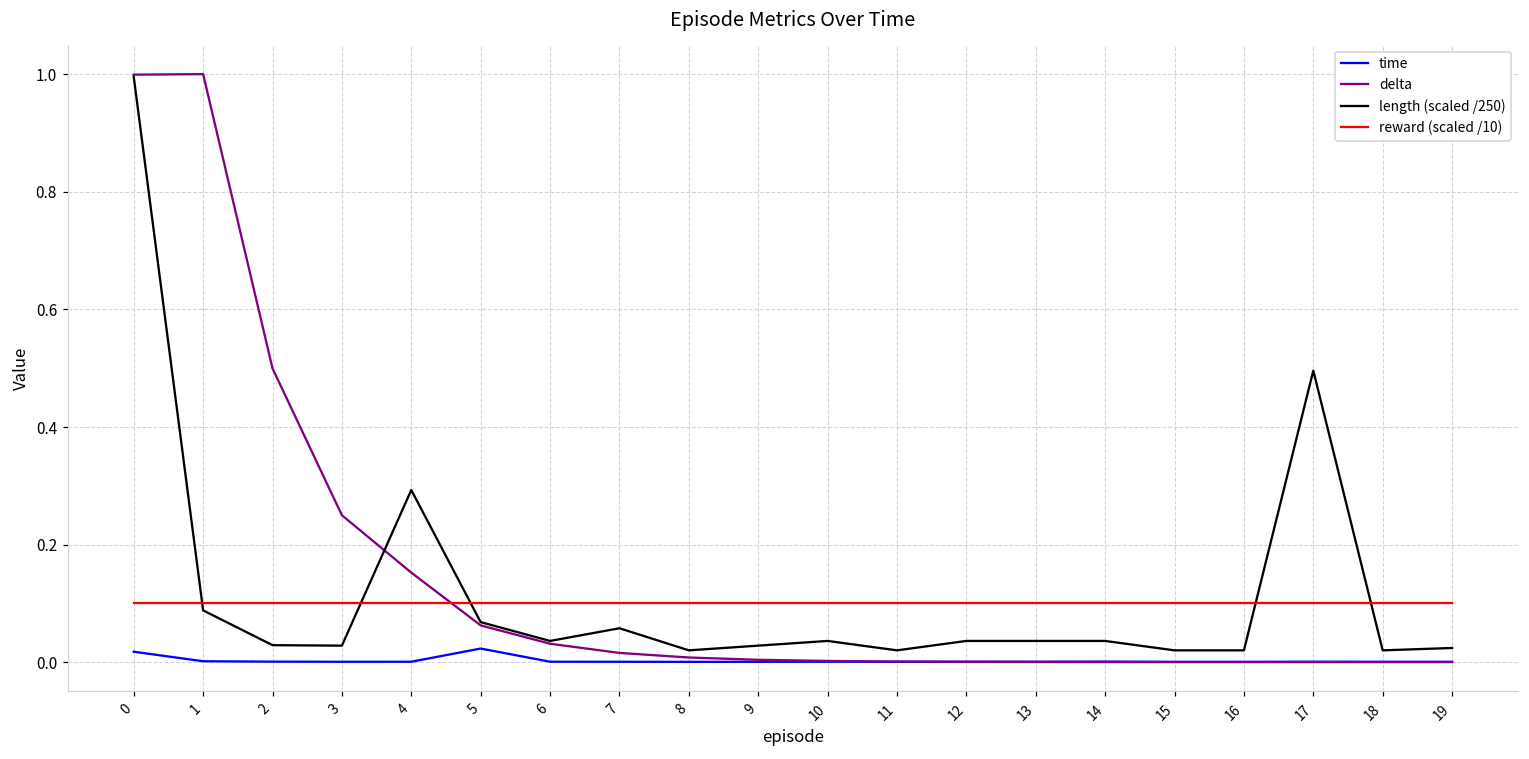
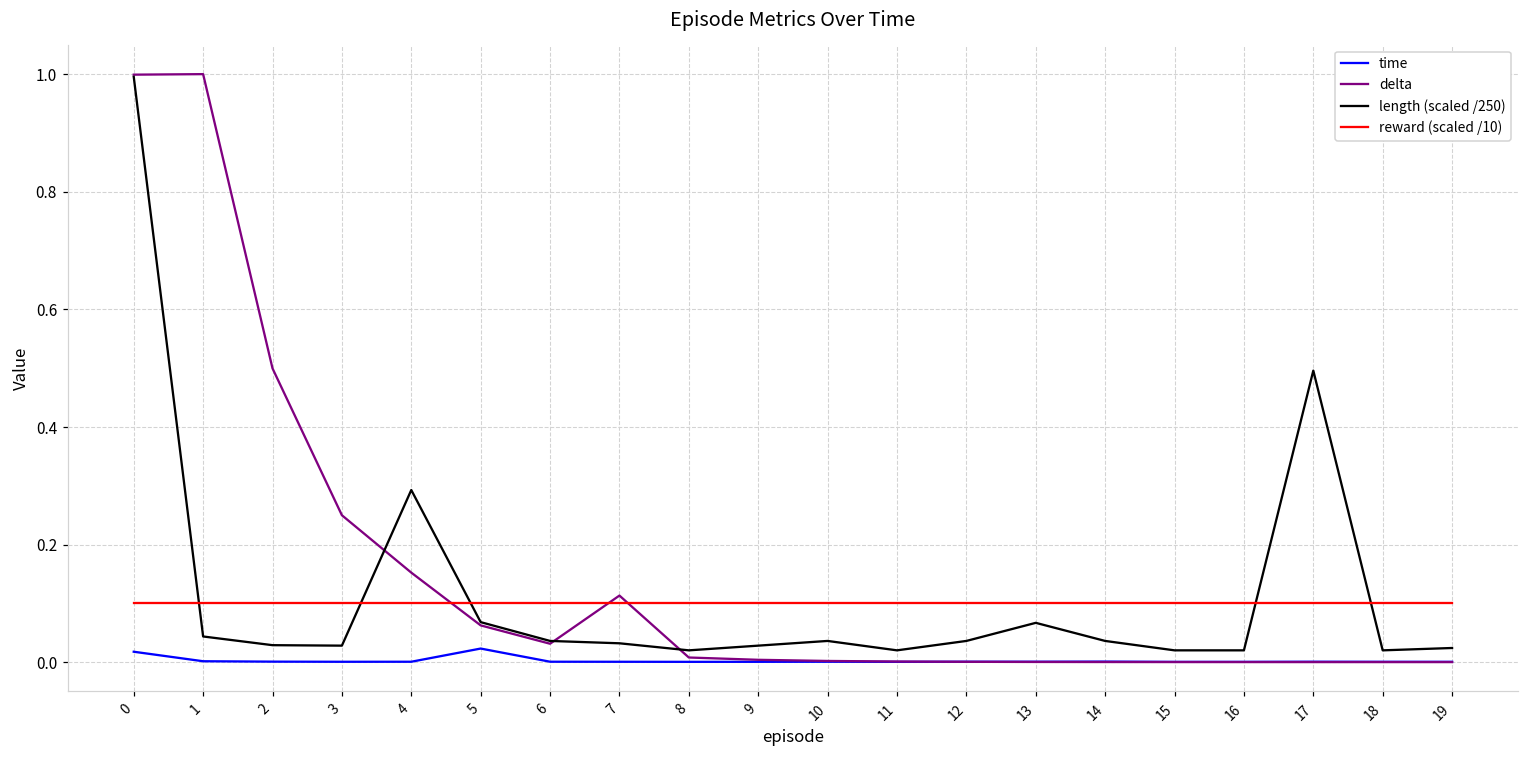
  {
    "time": {
      "0": 0.02,
      "1": 0.00,
      "2": 0.00,
      "3": 0.00,
      "4": 0.00,
      "5": 0.02,
      "6": 0.00,
      "7": 0.00,
      "8": 0.00
    },
    "delta": {
      "1": 1.00,
      "2": 0.50,
      "3": 0.25,
      "4": 0.15,
      "5": 0.06,
-     "7": 0.02,
+     "7": 0.11,
      "8": 0.01
    },
    "length (scaled /250)": {
-     "1": 0.09,
+     "1": 0.04,
      "2": 0.03,
      "3": 0.03,
      "4": 0.29,
      "5": 0.07,
-     "7": 0.06,
+     "7": 0.03,
      "8": 0.02,
      "9": 0.03,
      "10": 0.04,
      "11": 0.02,
      "12": 0.04,
-     "13": 0.04,
+     "13": 0.07,
      "14": 0.04,
      "15": 0.02,
      "16": 0.02,
      "17": 0.50,
      "18": 0.02,
      "19": 0.02
    },
    "reward (scaled /10)": {
      "0": 0.10,
      "1": 0.10,
      "2": 0.10,
      "3": 0.10,
      "4": 0.10,
      "5": 0.10,
      "6": 0.10,
      "7": 0.10,
      "8": 0.10,
      "9": 0.10,
      "10": 0.10,
      "11": 0.10,
      "12": 0.10,
      "13": 0.10,
      "14": 0.10,
      "15": 0.10,
      "16": 0.10,
      "17": 0.10,
      "18": 0.10,
      "19": 0.10
    }
  }
